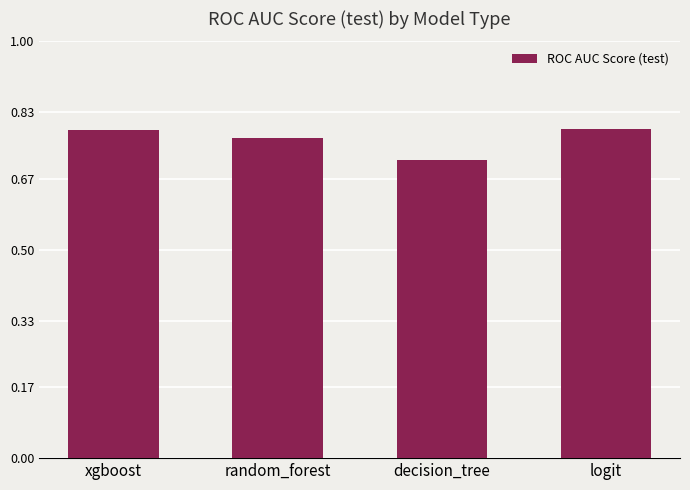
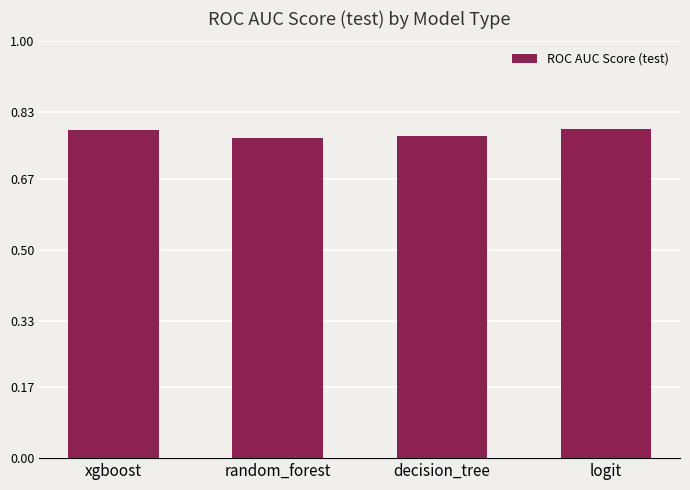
  {
    "xgboost": 0.79,
    "random_forest": 0.77,
-   "decision_tree": 0.71,
+   "decision_tree": 0.77,
    "logit": 0.79
  }
